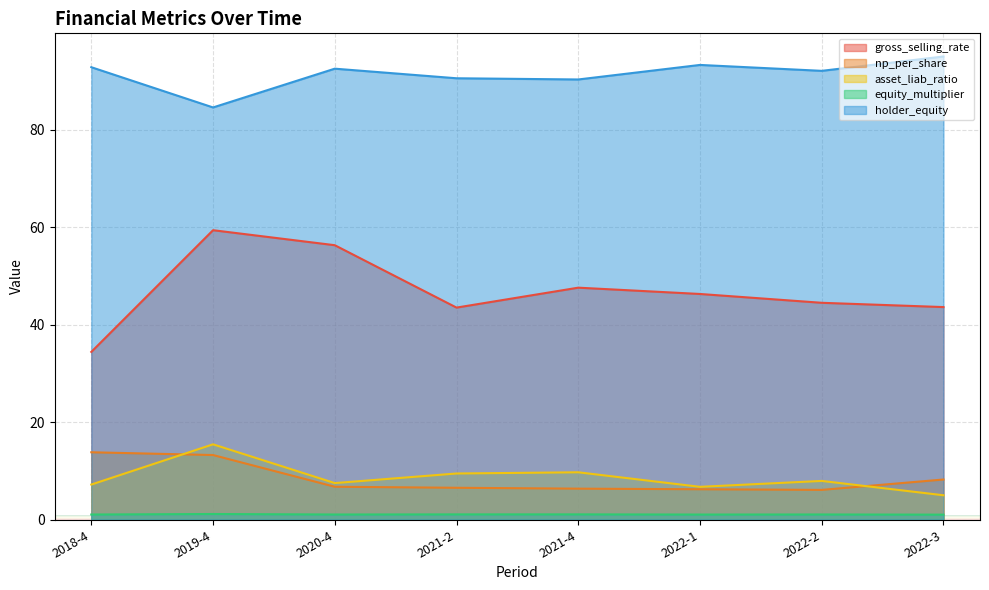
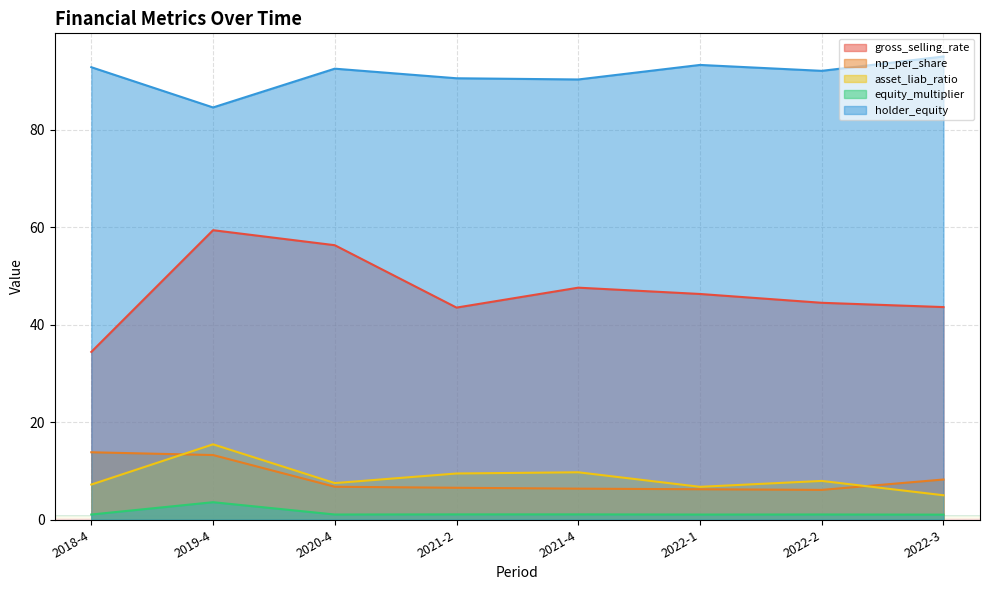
  {
    "equity_multiplier": {
      "2018-4": 1,
-     "2019-4": 1,
+     "2019-4": 4,
      "2020-4": 1,
      "2021-2": 1,
      "2021-4": 1,
      "2022-1": 1,
      "2022-2": 1,
      "2022-3": 1
    },
    "holder_equity": {
      "2018-4": 93,
      "2019-4": 85,
      "2020-4": 92,
      "2021-2": 91,
      "2021-4": 90,
      "2022-1": 93,
      "2022-2": 92
    }
  }
